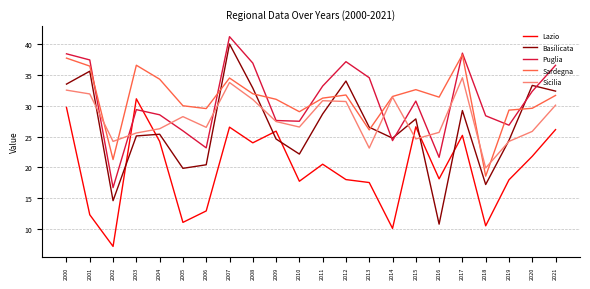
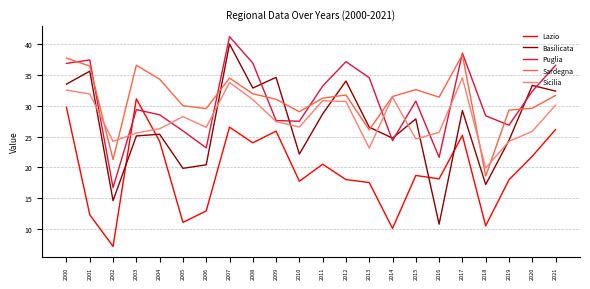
  {
    "Lazio": {
      "2000": 30,
      "2001": 12,
      "2002": 7,
      "2003": 31,
      "2004": 24,
      "2005": 11,
      "2006": 13,
      "2007": 27,
      "2008": 24,
      "2009": 26,
      "2010": 18,
      "2011": 21,
      "2012": 18,
      "2013": 18,
      "2014": 10,
-     "2015": 27,
+     "2015": 19,
      "2016": 18,
      "2017": 25,
      "2018": 11,
      "2019": 18,
      "2020": 22,
      "2021": 26
    },
    "Basilicata": {
      "2000": 34,
      "2001": 36,
      "2002": 15,
      "2003": 25,
      "2004": 25,
      "2005": 20,
      "2006": 20,
      "2007": 40,
      "2008": 33,
-     "2009": 25,
+     "2009": 35,
      "2010": 22,
      "2011": 29,
      "2012": 34,
      "2013": 27,
      "2015": 28,
      "2016": 11,
      "2017": 29,
      "2018": 17,
      "2020": 33,
      "2021": 32
    },
    "Puglia": {
-     "2000": 38,
+     "2000": 37,
      "2001": 37,
      "2002": 17,
      "2003": 29,
      "2004": 29,
      "2005": 26,
      "2006": 23,
      "2007": 41,
      "2008": 37,
      "2010": 28,
      "2011": 33,
      "2012": 37,
      "2013": 35,
      "2015": 31,
      "2016": 22,
      "2018": 28,
      "2019": 27,
      "2020": 32,
      "2021": 37
    }
  }
